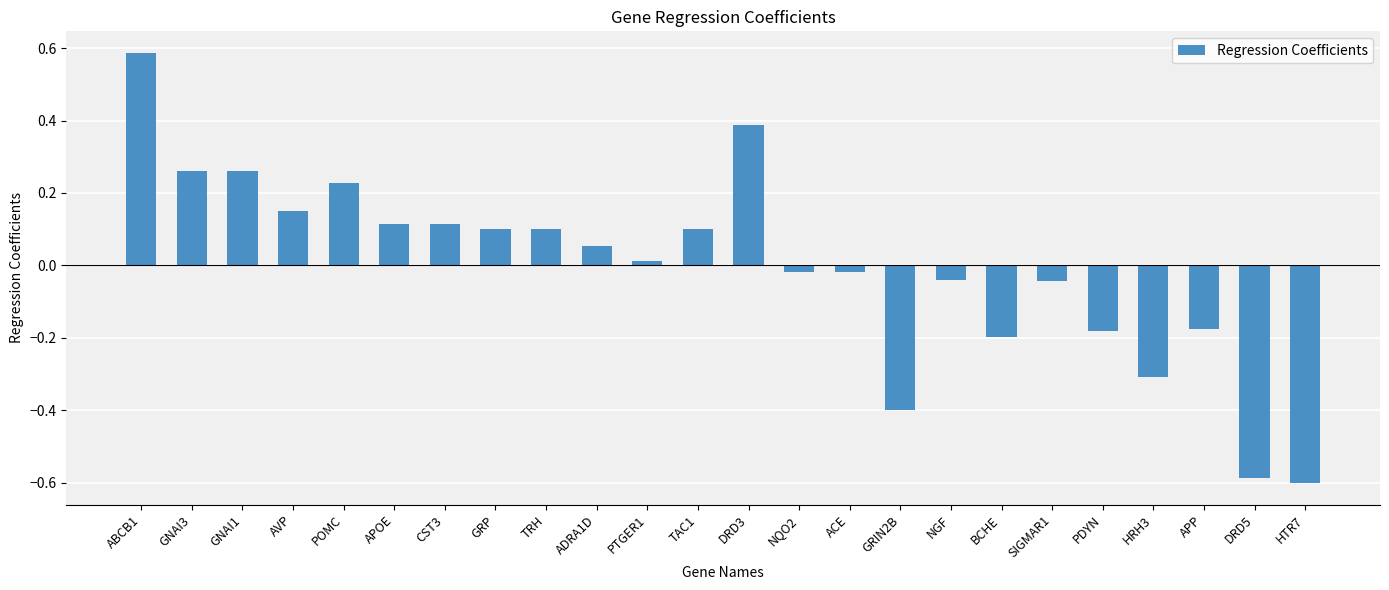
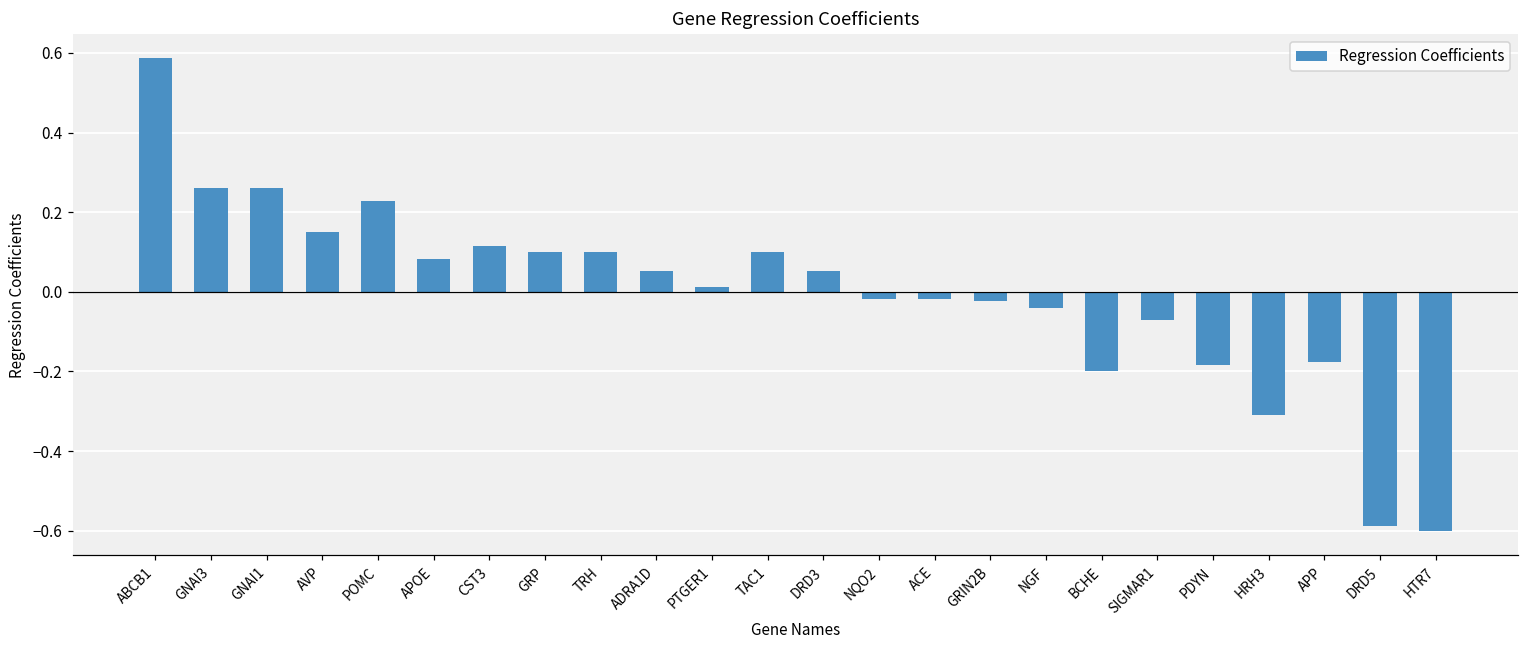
  {
    "ABCB1": 0.59,
    "GNAI3": 0.26,
    "GNAI1": 0.26,
    "AVP": 0.15,
    "POMC": 0.23,
-   "APOE": 0.11,
+   "APOE": 0.08,
    "CST3": 0.11,
    "GRP": 0.10,
    "TRH": 0.10,
    "ADRA1D": 0.05,
    "PTGER1": 0.01,
    "TAC1": 0.10,
-   "DRD3": 0.39,
+   "DRD3": 0.05,
    "NQO2": -0.02,
    "ACE": -0.02,
-   "GRIN2B": -0.40,
+   "GRIN2B": -0.02,
    "NGF": -0.04,
    "BCHE": -0.20,
-   "SIGMAR1": -0.04,
+   "SIGMAR1": -0.07,
    "PDYN": -0.18,
    "HRH3": -0.31,
    "APP": -0.18,
    "DRD5": -0.59,
    "HTR7": -0.60
  }
